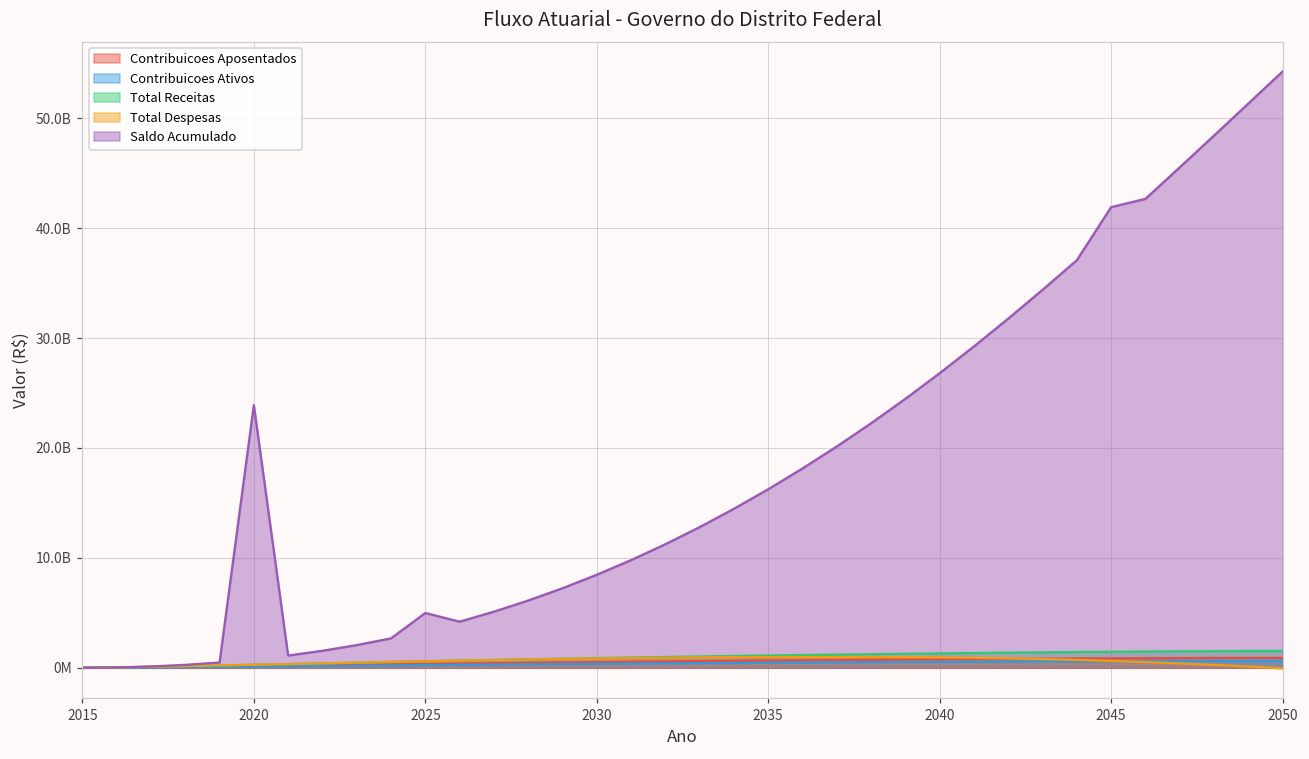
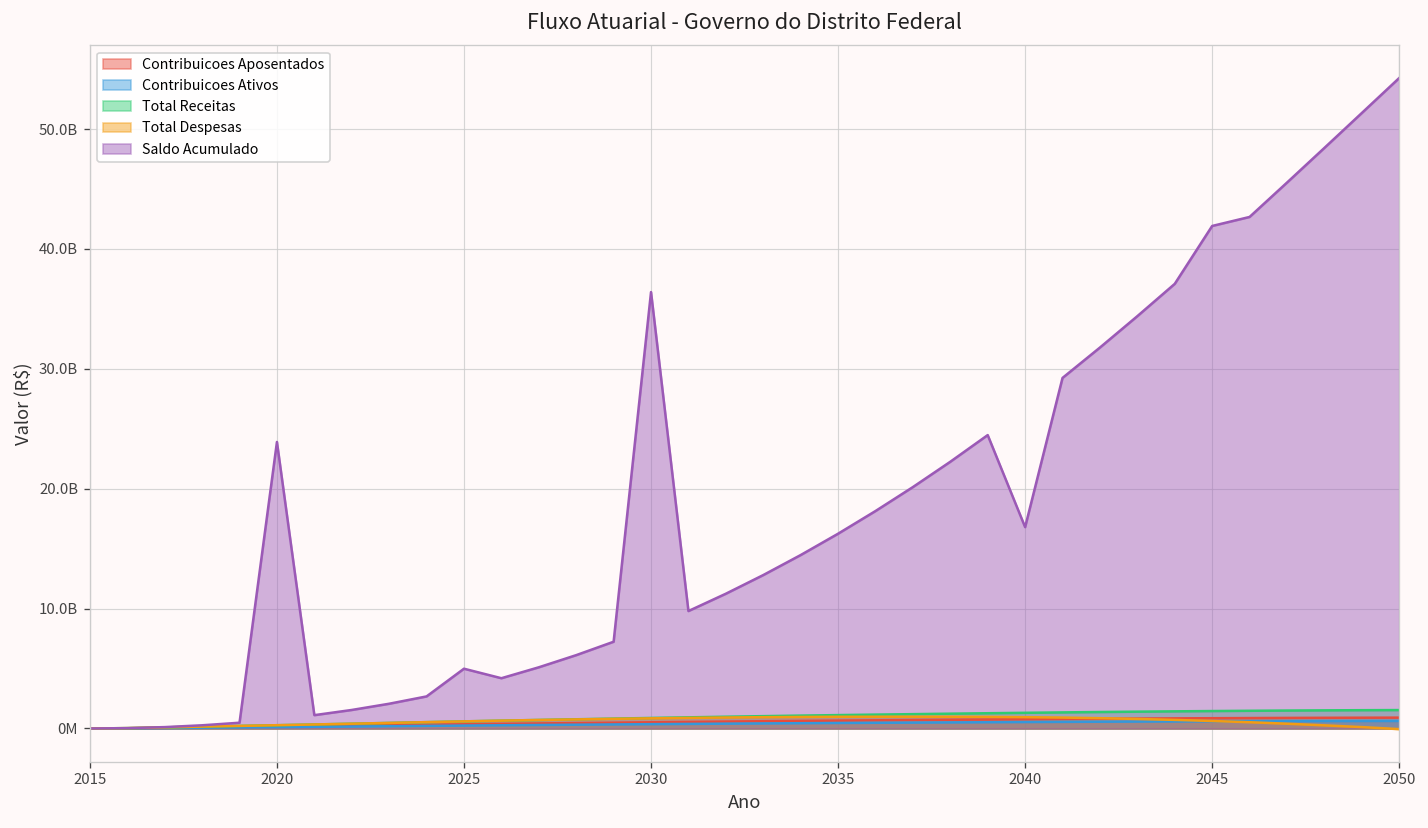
  {
    "Contribuicoes Aposentados": {
      "2050": 1000000000
    },
    "Contribuicoes Ativos": {
      "2050": 1000000000
    },
    "Total Receitas": {
      "2040": 1000000000,
      "2045": 1000000000,
      "2050": 2000000000
    },
    "Saldo Acumulado": {
      "2020": 24000000000,
      "2025": 5000000000,
-     "2030": 8000000000,
+     "2030": 36000000000,
      "2035": 16000000000,
-     "2040": 27000000000,
+     "2040": 17000000000,
      "2045": 42000000000,
      "2050": 54000000000
    }
  }
